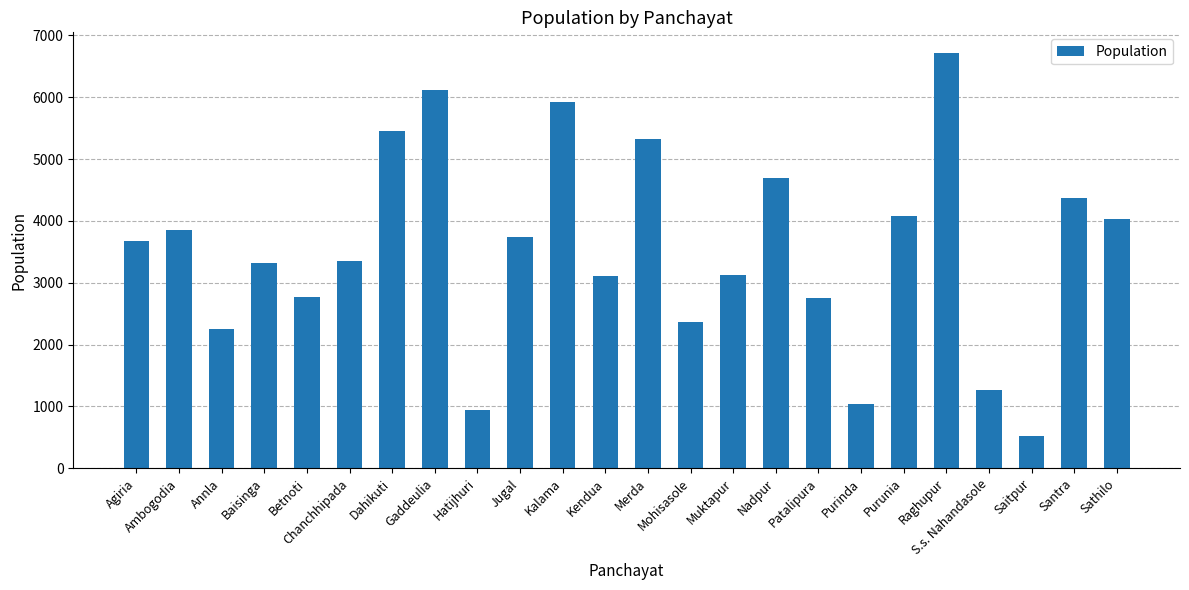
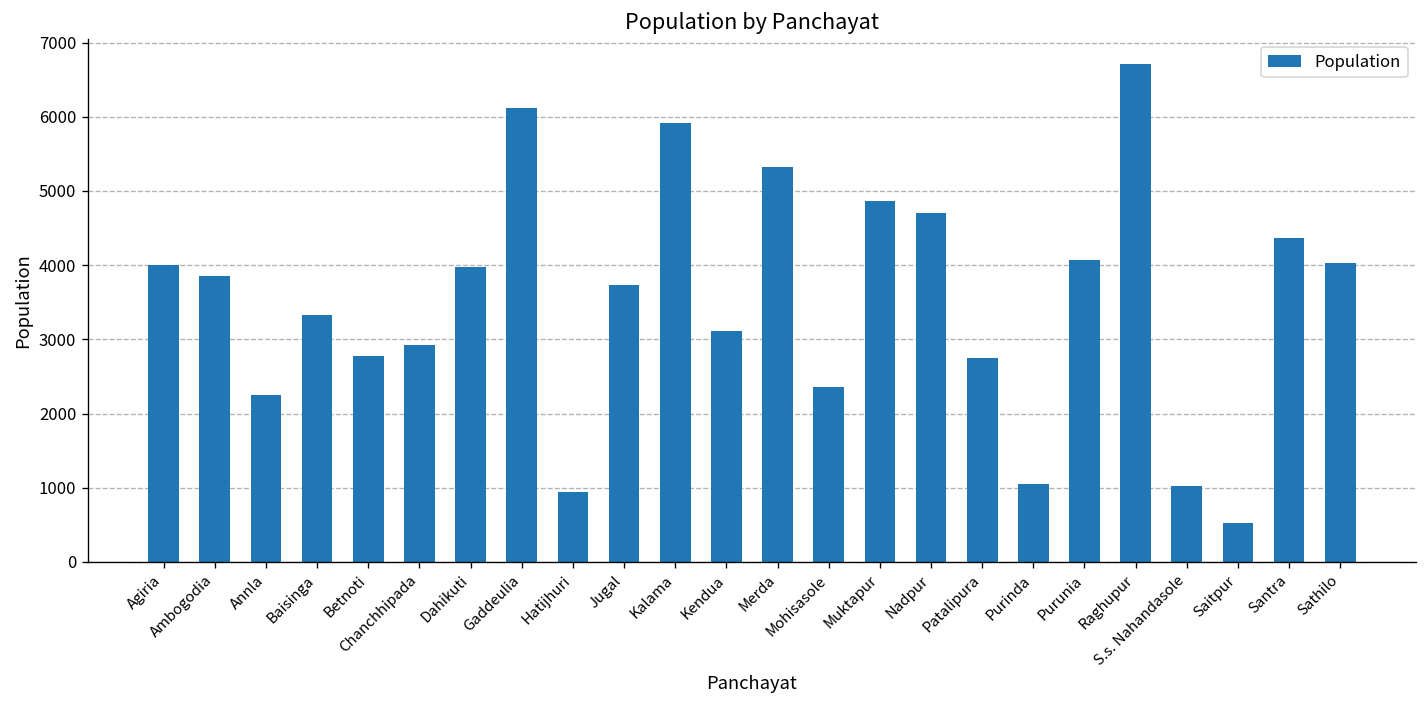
  {
-   "Agiria": 3700,
+   "Agiria": 4000,
    "Ambogodia": 3900,
    "Annla": 2200,
    "Baisinga": 3300,
    "Betnoti": 2800,
-   "Chanchhipada": 3400,
-   "Dahikuti": 5400,
+   "Chanchhipada": 2900,
+   "Dahikuti": 4000,
    "Gaddeulia": 6100,
    "Hatijhuri": 900,
    "Jugal": 3700,
    "Kalama": 5900,
    "Kendua": 3100,
    "Merda": 5300,
    "Mohisasole": 2400,
-   "Muktapur": 3100,
+   "Muktapur": 4900,
    "Nadpur": 4700,
    "Patalipura": 2800,
    "Purinda": 1000,
    "Purunia": 4100,
    "Raghupur": 6700,
-   "S.s. Nahandasole": 1300,
+   "S.s. Nahandasole": 1000,
    "Saitpur": 500,
    "Santra": 4400,
    "Sathilo": 4000
  }
